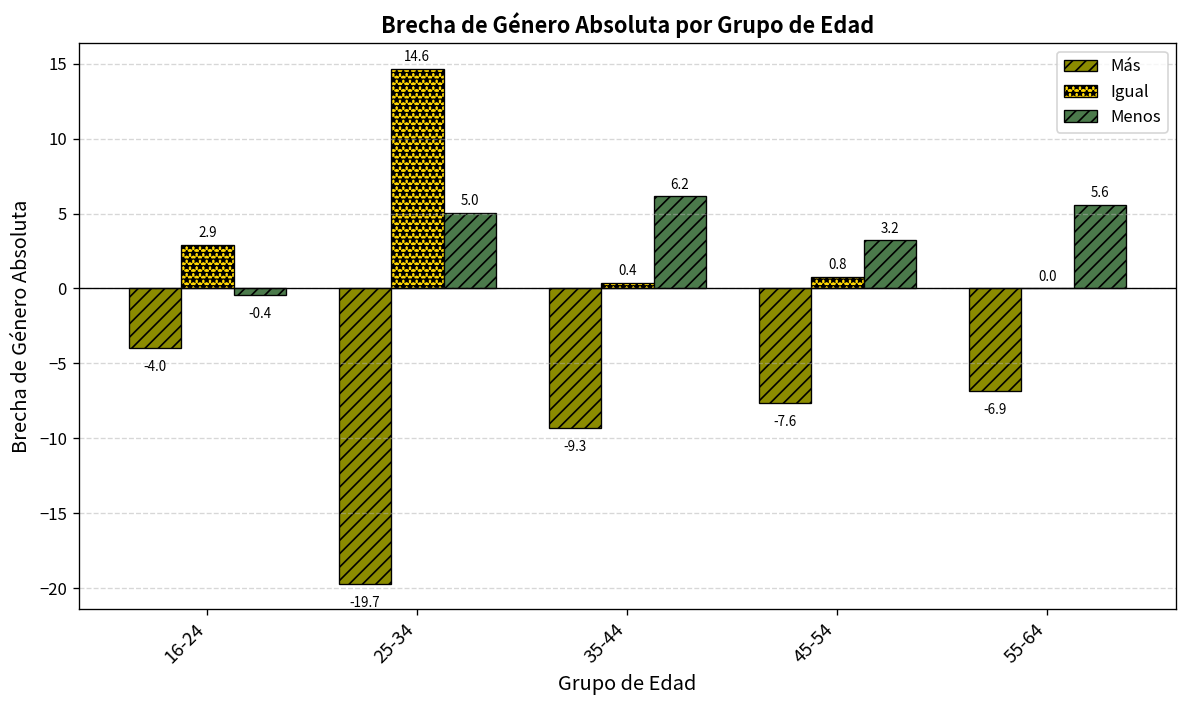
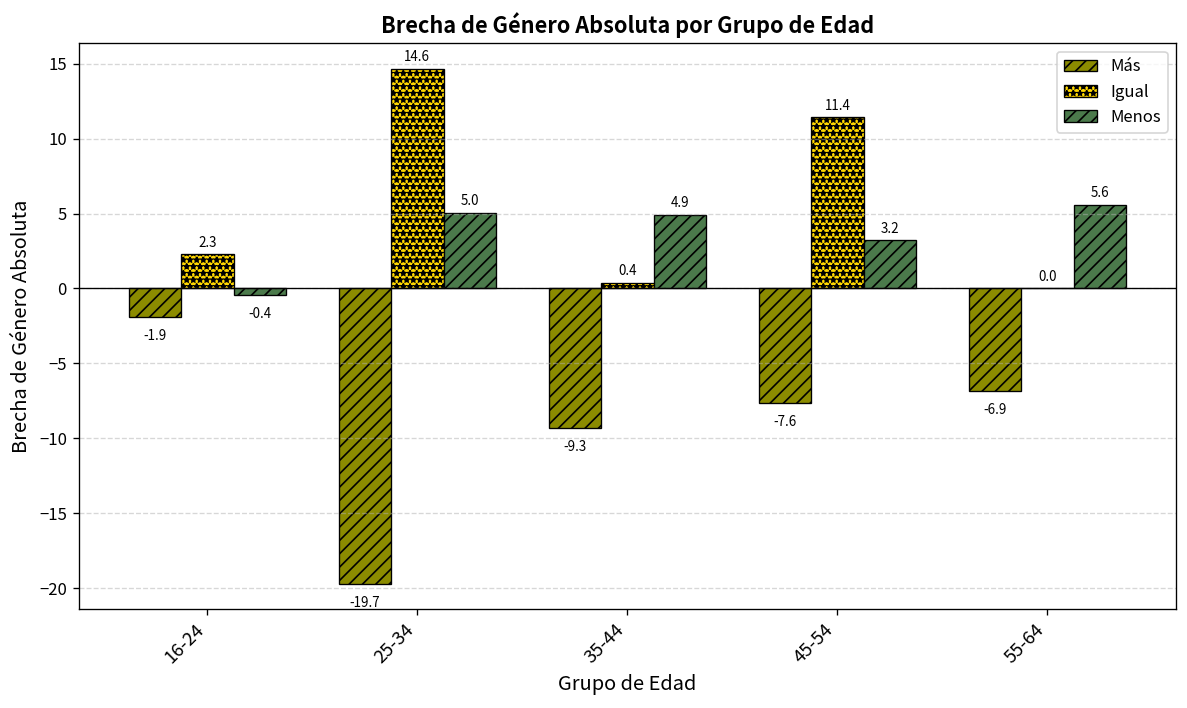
  {
    "Más": {
-     "16-24": -4.0,
+     "16-24": -1.9,
      "25-34": -19.7,
      "35-44": -9.3,
      "45-54": -7.6,
      "55-64": -6.9
    },
    "Igual": {
-     "16-24": 2.9,
+     "16-24": 2.3,
      "25-34": 14.6,
      "35-44": 0.4,
-     "45-54": 0.8,
+     "45-54": 11.4,
      "55-64": 0.0
    },
    "Menos": {
      "16-24": -0.4,
      "25-34": 5.0,
-     "35-44": 6.2,
+     "35-44": 4.9,
      "45-54": 3.2,
      "55-64": 5.6
    }
  }
